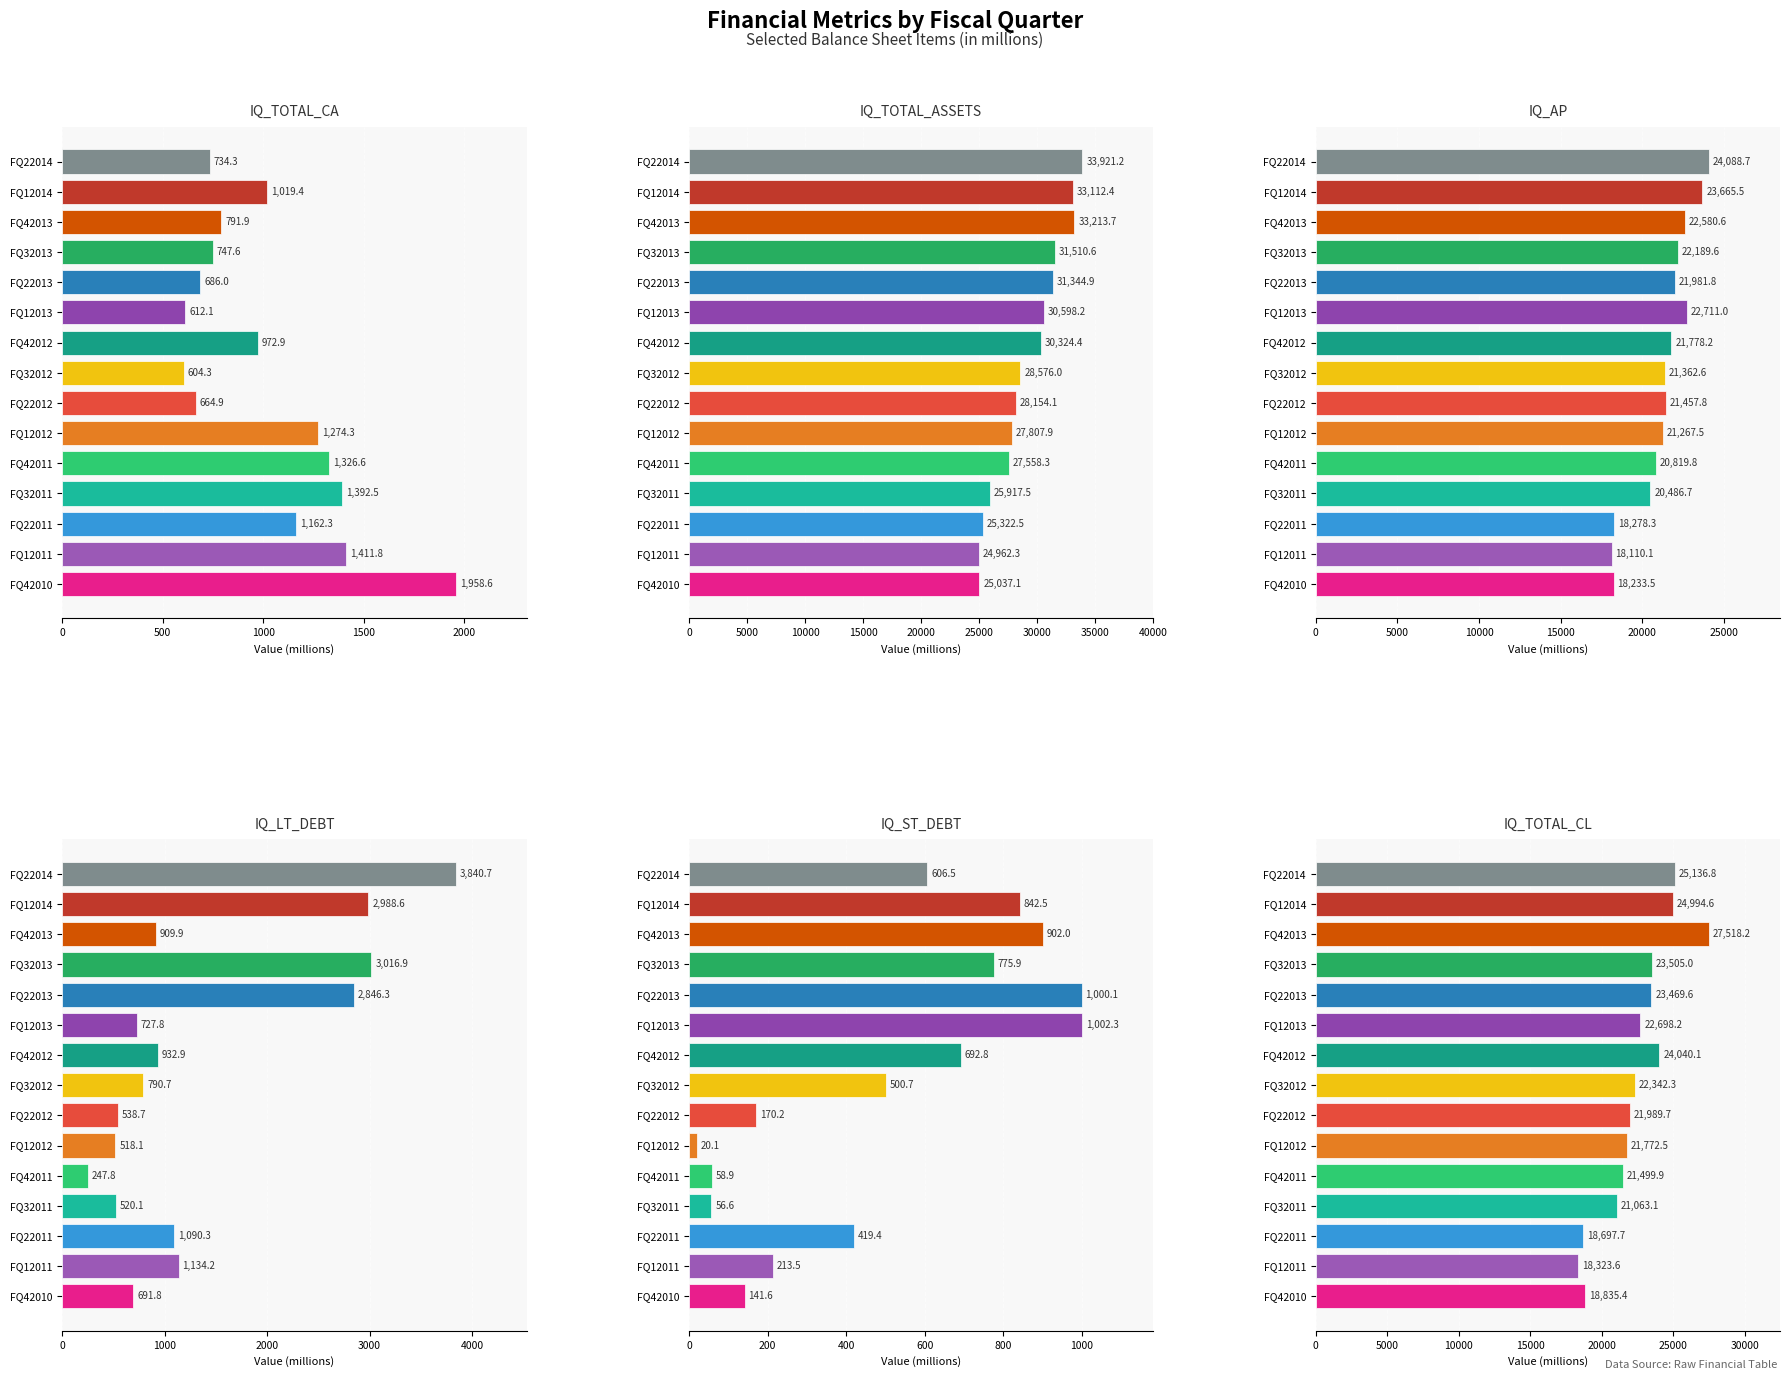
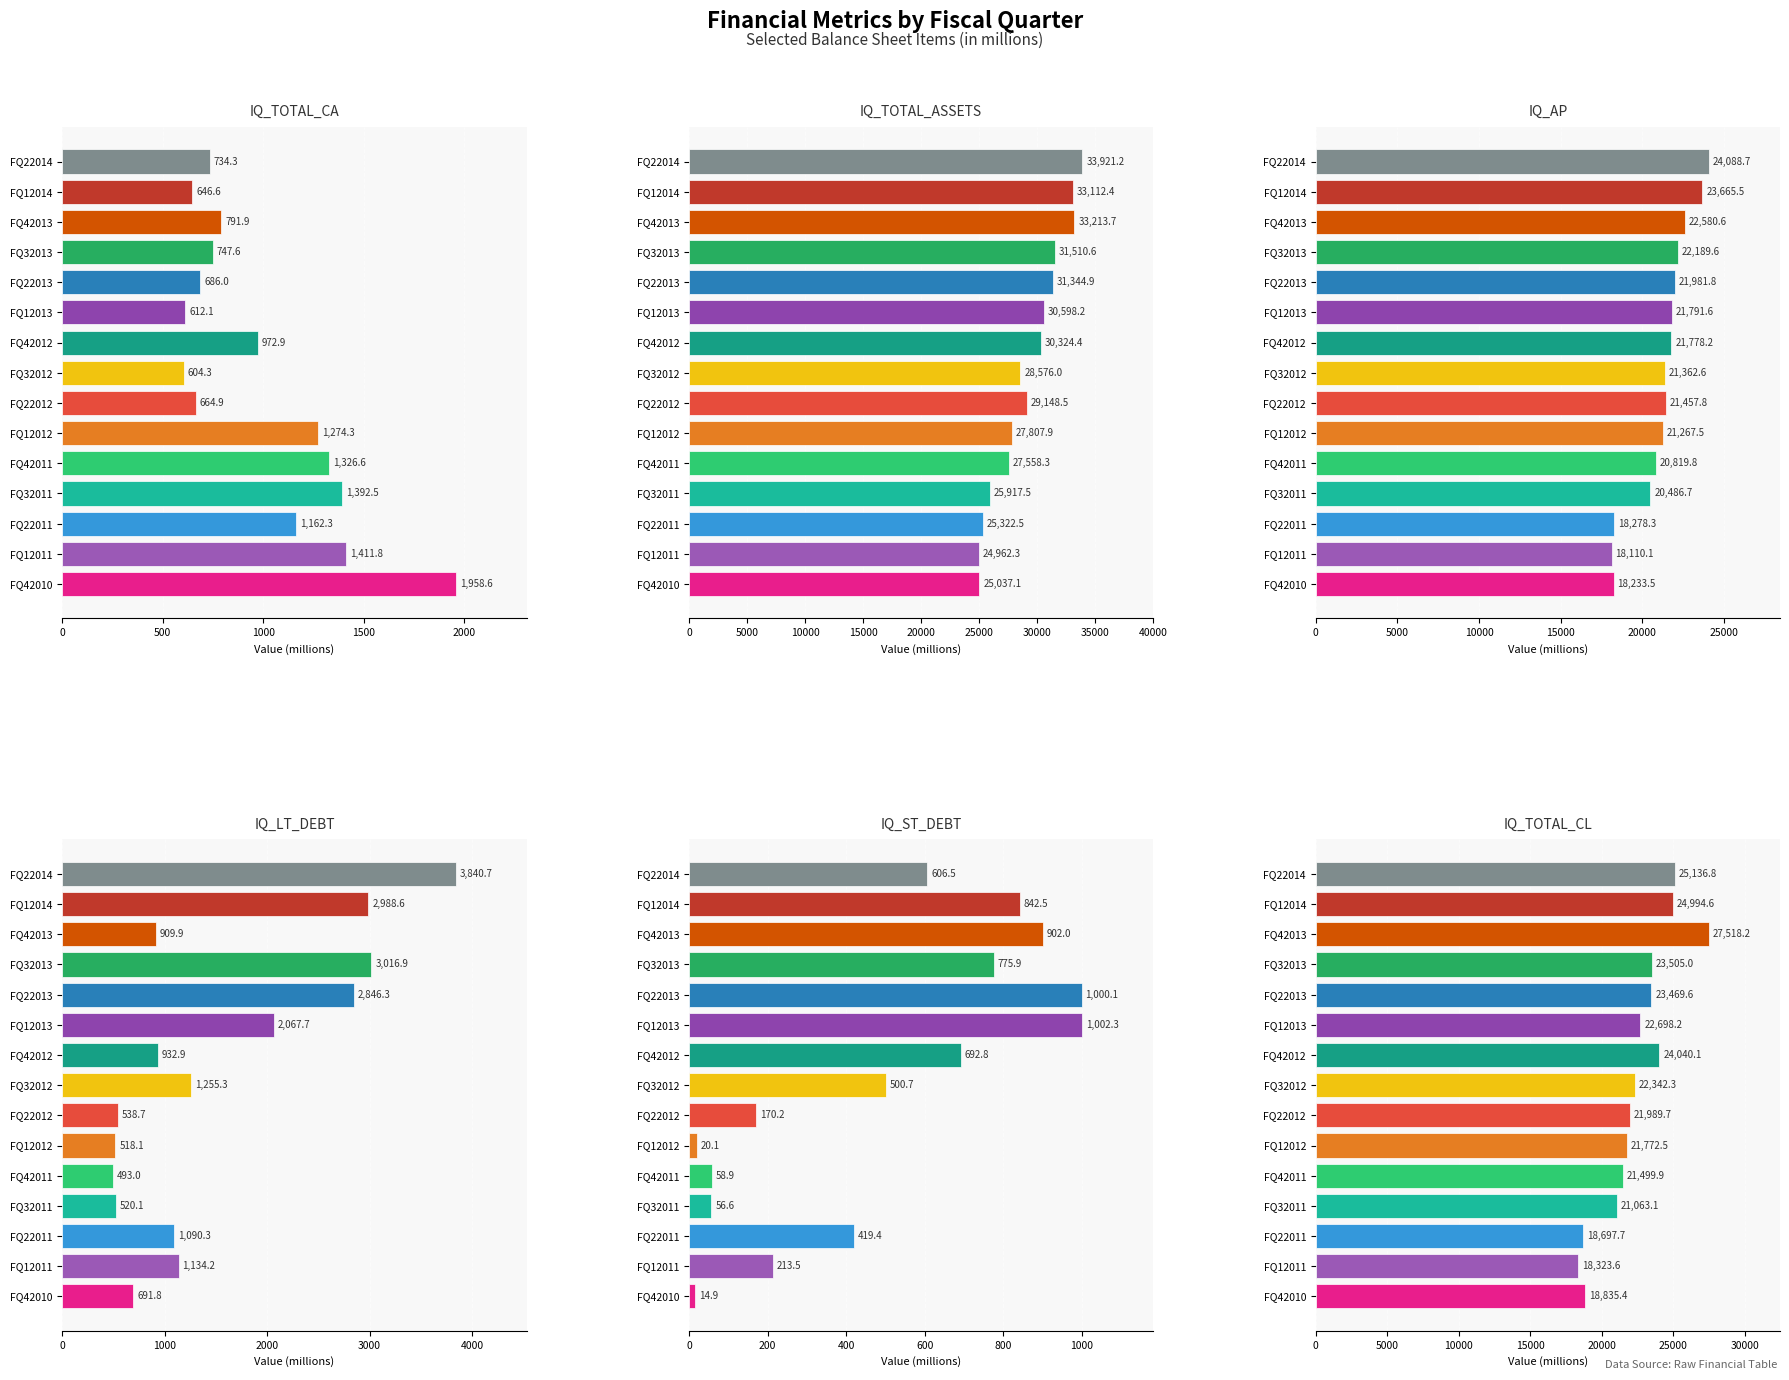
  {
    "IQ_TOTAL_CA": {
      "FQ22014": "734.3",
-     "FQ12014": "1,019.4",
+     "FQ12014": "646.6",
      "FQ42013": "791.9",
      "FQ32013": "747.6",
      "FQ22013": "686.0",
      "FQ12013": "612.1",
      "FQ42012": "972.9",
      "FQ32012": "604.3",
      "FQ22012": "664.9",
      "FQ12012": "1,274.3",
      "FQ42011": "1,326.6",
      "FQ32011": "1,392.5",
      "FQ22011": "1,162.3",
      "FQ12011": "1,411.8",
      "FQ42010": "1,958.6"
    },
    "IQ_TOTAL_ASSETS": {
      "FQ22014": "33,921.2",
      "FQ12014": "33,112.4",
      "FQ42013": "33,213.7",
      "FQ32013": "31,510.6",
      "FQ22013": "31,344.9",
      "FQ12013": "30,598.2",
      "FQ42012": "30,324.4",
      "FQ32012": "28,576.0",
-     "FQ22012": "28,154.1",
+     "FQ22012": "29,148.5",
      "FQ12012": "27,807.9",
      "FQ42011": "27,558.3",
      "FQ32011": "25,917.5",
      "FQ22011": "25,322.5",
      "FQ12011": "24,962.3",
      "FQ42010": "25,037.1"
    },
    "IQ_AP": {
      "FQ22014": "24,088.7",
      "FQ12014": "23,665.5",
      "FQ42013": "22,580.6",
      "FQ32013": "22,189.6",
      "FQ22013": "21,981.8",
-     "FQ12013": "22,711.0",
+     "FQ12013": "21,791.6",
      "FQ42012": "21,778.2",
      "FQ32012": "21,362.6",
      "FQ22012": "21,457.8",
      "FQ12012": "21,267.5",
      "FQ42011": "20,819.8",
      "FQ32011": "20,486.7",
      "FQ22011": "18,278.3",
      "FQ12011": "18,110.1",
      "FQ42010": "18,233.5"
    },
    "IQ_LT_DEBT": {
      "FQ22014": "3,840.7",
      "FQ12014": "2,988.6",
      "FQ42013": "909.9",
      "FQ32013": "3,016.9",
      "FQ22013": "2,846.3",
-     "FQ12013": "727.8",
+     "FQ12013": "2,067.7",
      "FQ42012": "932.9",
-     "FQ32012": "790.7",
+     "FQ32012": "1,255.3",
      "FQ22012": "538.7",
      "FQ12012": "518.1",
-     "FQ42011": "247.8",
+     "FQ42011": "493.0",
      "FQ32011": "520.1",
      "FQ22011": "1,090.3",
      "FQ12011": "1,134.2",
      "FQ42010": "691.8"
    },
    "IQ_ST_DEBT": {
      "FQ22014": "606.5",
      "FQ12014": "842.5",
      "FQ42013": "902.0",
      "FQ32013": "775.9",
      "FQ22013": "1,000.1",
      "FQ12013": "1,002.3",
      "FQ42012": "692.8",
      "FQ32012": "500.7",
      "FQ22012": "170.2",
      "FQ12012": "20.1",
      "FQ42011": "58.9",
      "FQ32011": "56.6",
      "FQ22011": "419.4",
      "FQ12011": "213.5",
-     "FQ42010": "141.6"
+     "FQ42010": "14.9"
    },
    "IQ_TOTAL_CL": {
      "FQ22014": "25,136.8",
      "FQ12014": "24,994.6",
      "FQ42013": "27,518.2",
      "FQ32013": "23,505.0",
      "FQ22013": "23,469.6",
      "FQ12013": "22,698.2",
      "FQ42012": "24,040.1",
      "FQ32012": "22,342.3",
      "FQ22012": "21,989.7",
      "FQ12012": "21,772.5",
      "FQ42011": "21,499.9",
      "FQ32011": "21,063.1",
      "FQ22011": "18,697.7",
      "FQ12011": "18,323.6",
      "FQ42010": "18,835.4"
    }
  }
